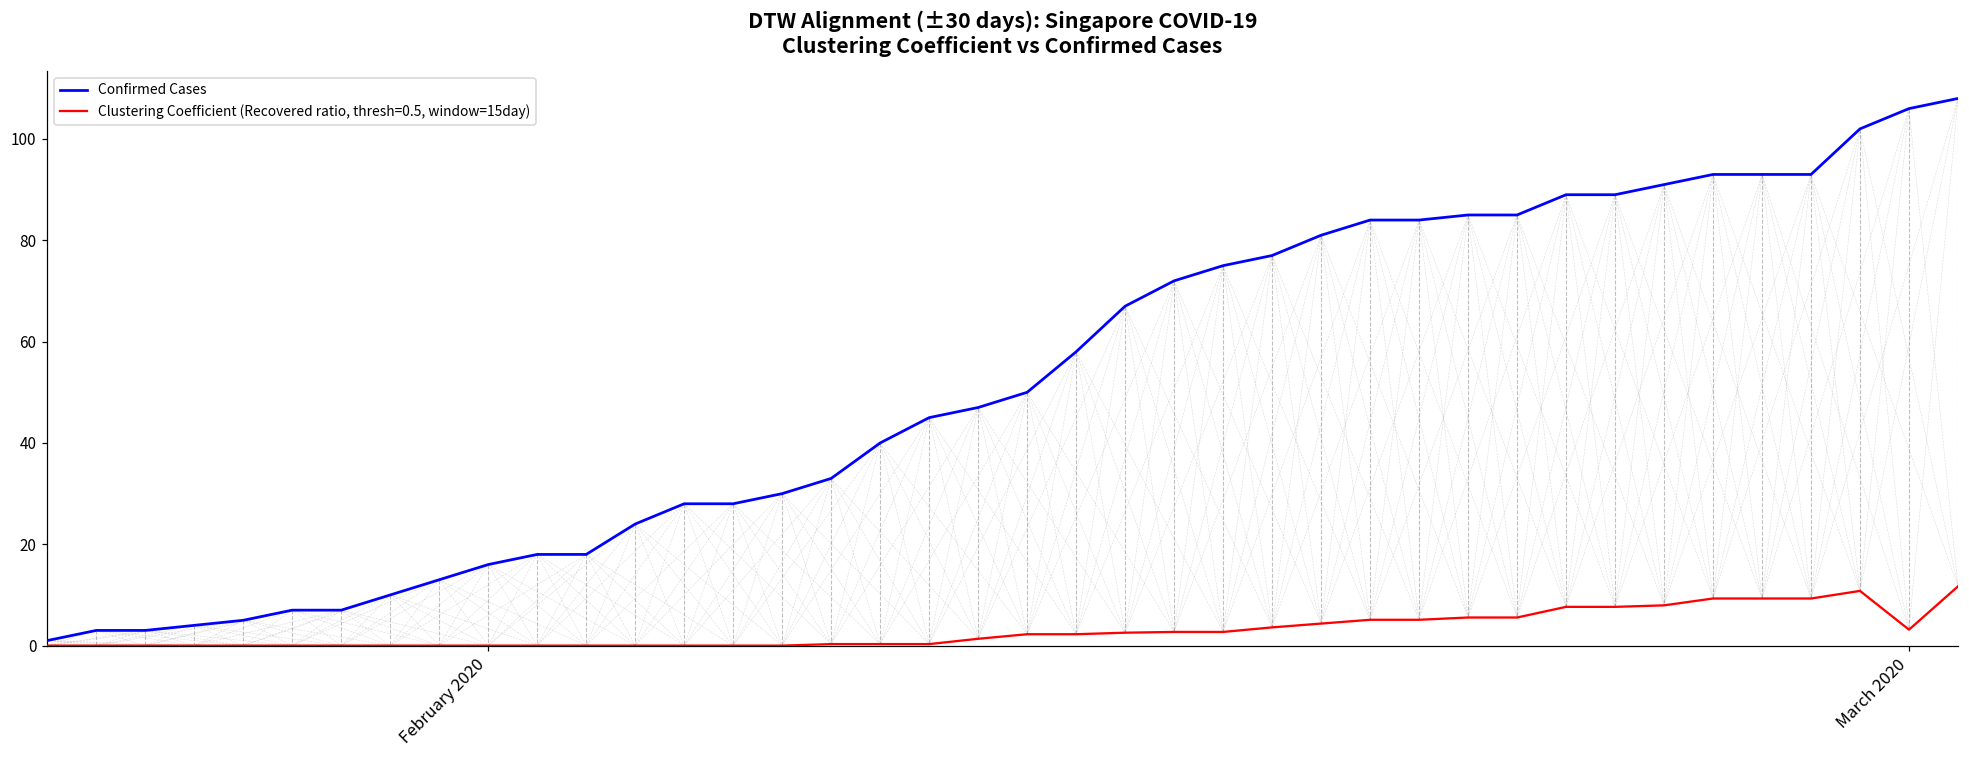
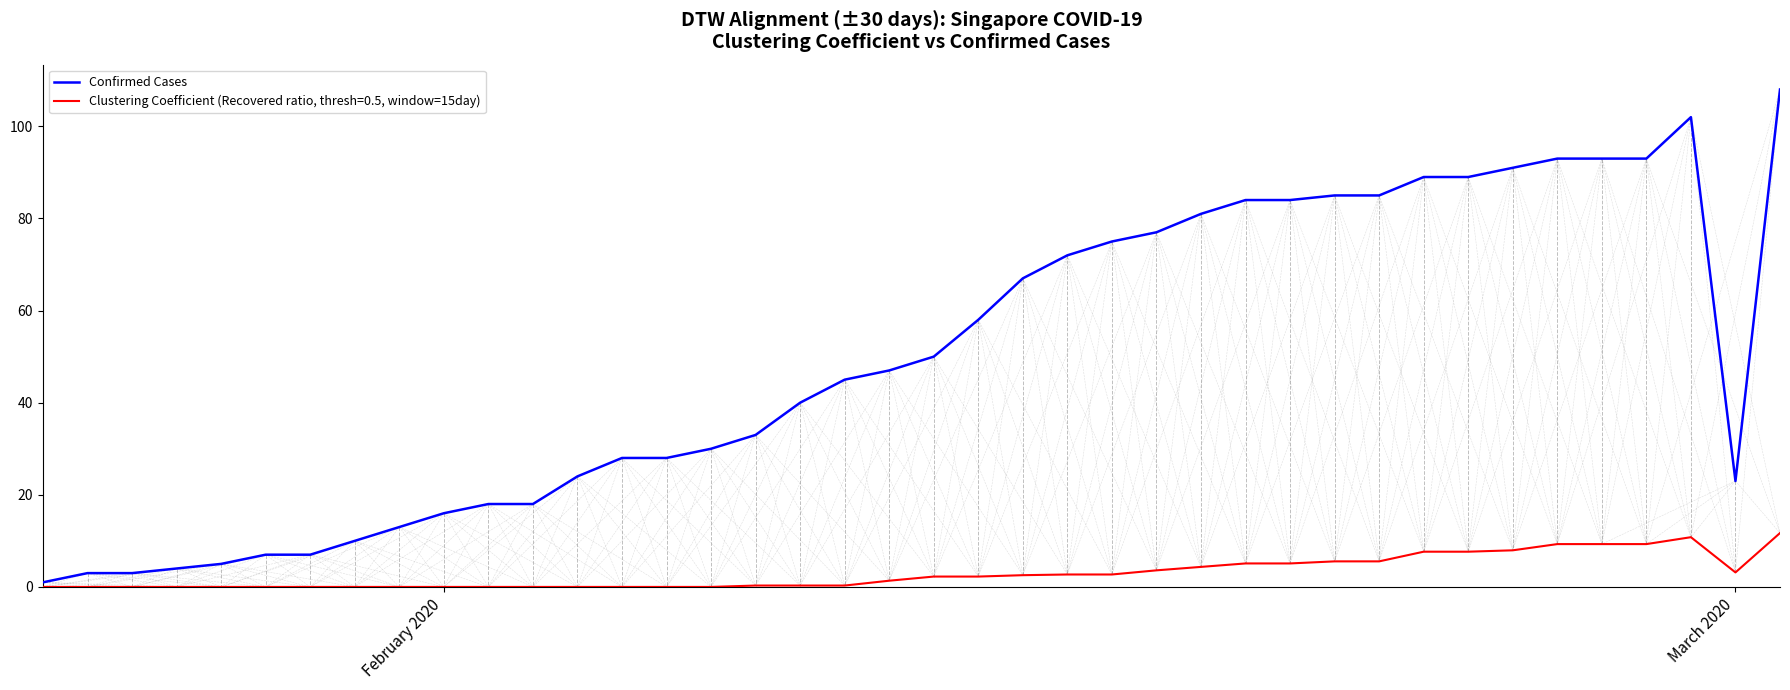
  {
    "Confirmed Cases": {
-     "March 2020": 106
+     "March 2020": 23
    }
  }
